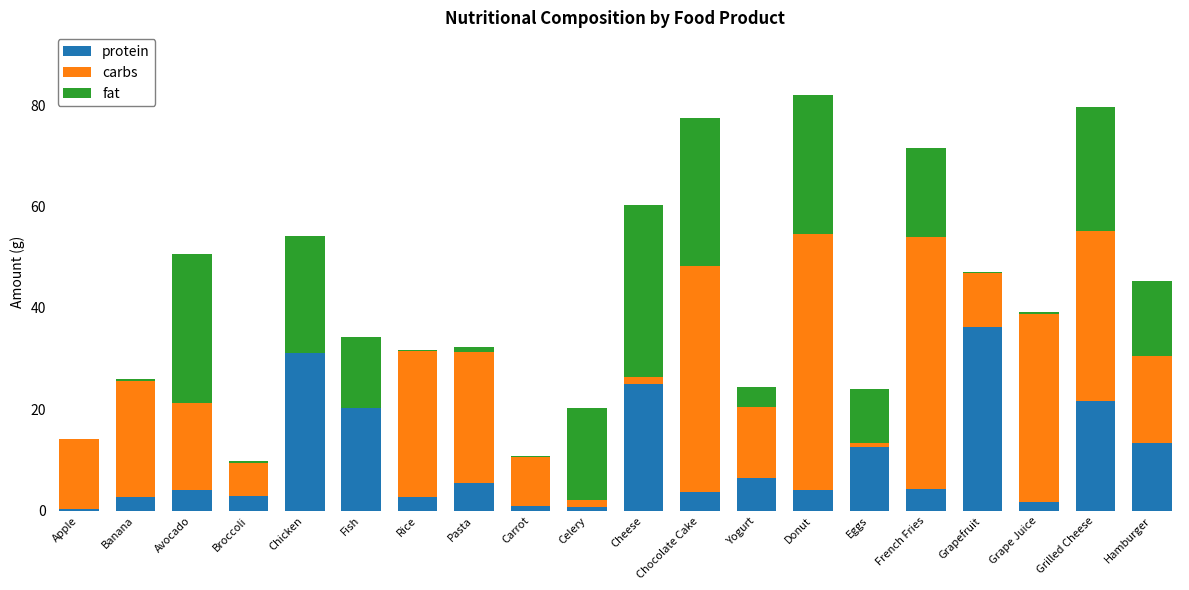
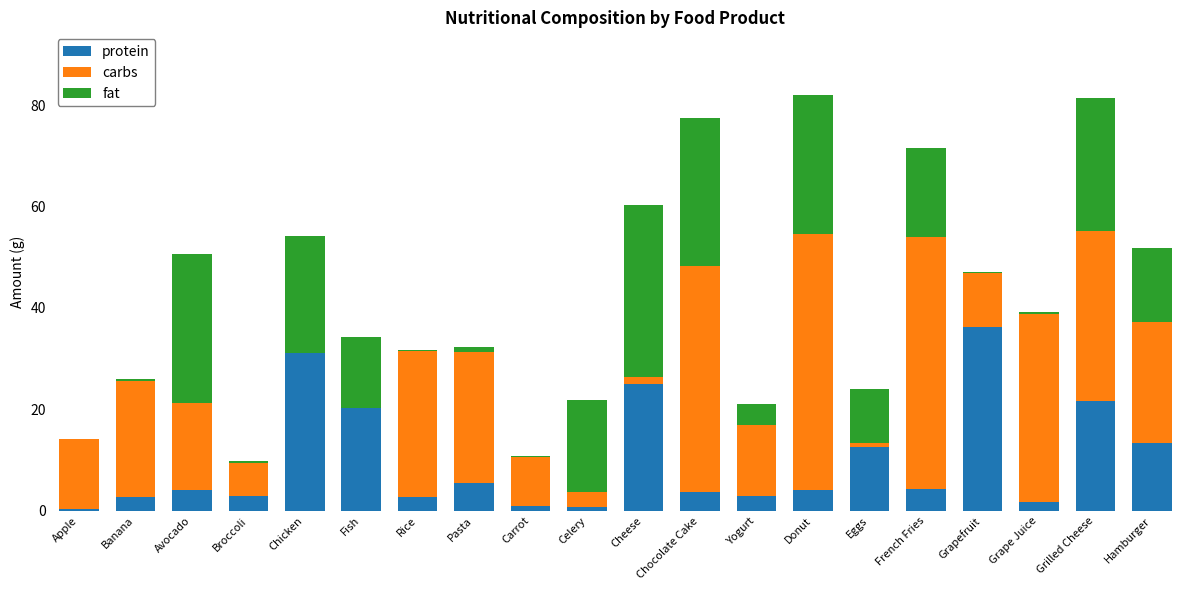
  {
    "protein": {
      "Banana": 3,
      "Avocado": 4,
      "Broccoli": 3,
      "Chicken": 31,
      "Fish": 20,
      "Rice": 3,
      "Pasta": 5,
      "Carrot": 1,
      "Celery": 1,
      "Cheese": 25,
      "Chocolate Cake": 4,
-     "Yogurt": 6,
+     "Yogurt": 3,
      "Donut": 4,
      "Eggs": 13,
      "French Fries": 4,
      "Grapefruit": 36,
      "Grape Juice": 2,
      "Grilled Cheese": 22,
      "Hamburger": 13
    },
    "carbs": {
      "Apple": 14,
      "Banana": 23,
      "Avocado": 17,
      "Broccoli": 7,
      "Chicken": 0,
      "Fish": 0,
      "Rice": 29,
      "Pasta": 26,
      "Carrot": 10,
-     "Celery": 1,
+     "Celery": 3,
      "Cheese": 1,
      "Chocolate Cake": 45,
      "Yogurt": 14,
      "Donut": 50,
      "Eggs": 1,
      "French Fries": 50,
      "Grapefruit": 11,
      "Grape Juice": 37,
      "Grilled Cheese": 33,
-     "Hamburger": 17
+     "Hamburger": 24
    },
    "fat": {
      "Avocado": 29,
      "Chicken": 23,
      "Fish": 14,
      "Pasta": 1,
      "Celery": 18,
      "Cheese": 34,
      "Chocolate Cake": 29,
      "Yogurt": 4,
      "Donut": 28,
      "Eggs": 11,
      "French Fries": 18,
-     "Grilled Cheese": 24,
+     "Grilled Cheese": 26,
      "Hamburger": 15
    }
  }
